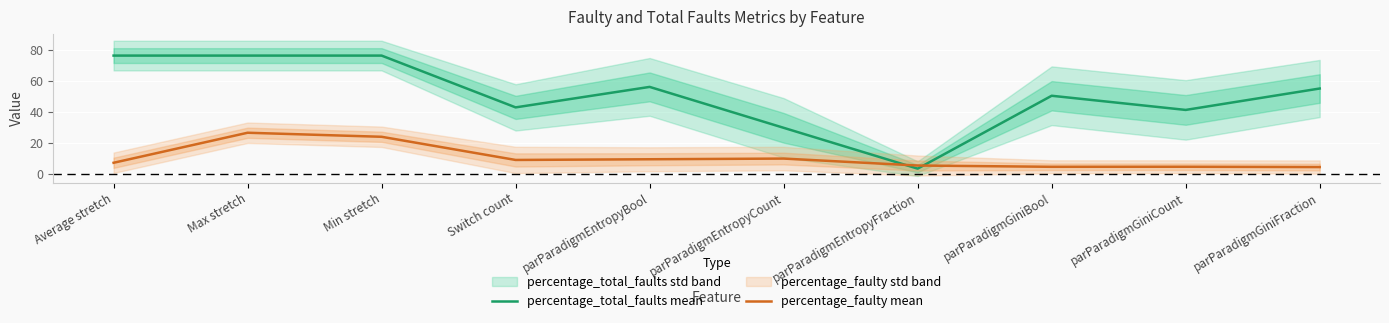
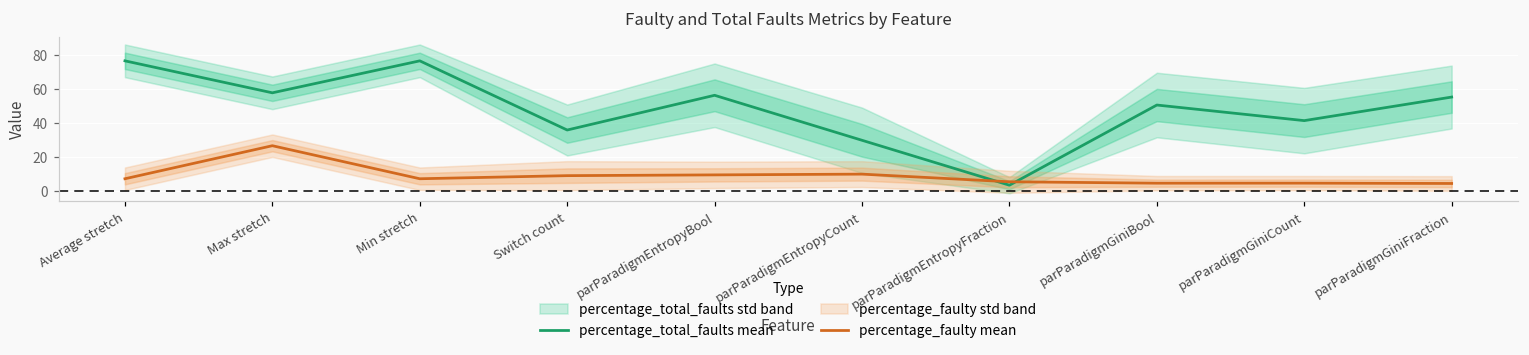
  {
    "percentage_total_faults mean": {
      "Average stretch": 76,
-     "Max stretch": 76,
+     "Max stretch": 58,
      "Min stretch": 76,
-     "Switch count": 43,
+     "Switch count": 36,
      "parParadigmEntropyBool": 56,
      "parParadigmEntropyCount": 30,
      "parParadigmEntropyFraction": 3,
      "parParadigmGiniBool": 50,
      "parParadigmGiniCount": 41,
      "parParadigmGiniFraction": 55
    },
    "percentage_faulty mean": {
      "Average stretch": 7,
      "Max stretch": 27,
-     "Min stretch": 24,
+     "Min stretch": 7,
      "Switch count": 9,
      "parParadigmEntropyBool": 9,
      "parParadigmEntropyCount": 10,
      "parParadigmGiniBool": 5,
      "parParadigmGiniCount": 5,
      "parParadigmGiniFraction": 4
    }
  }
